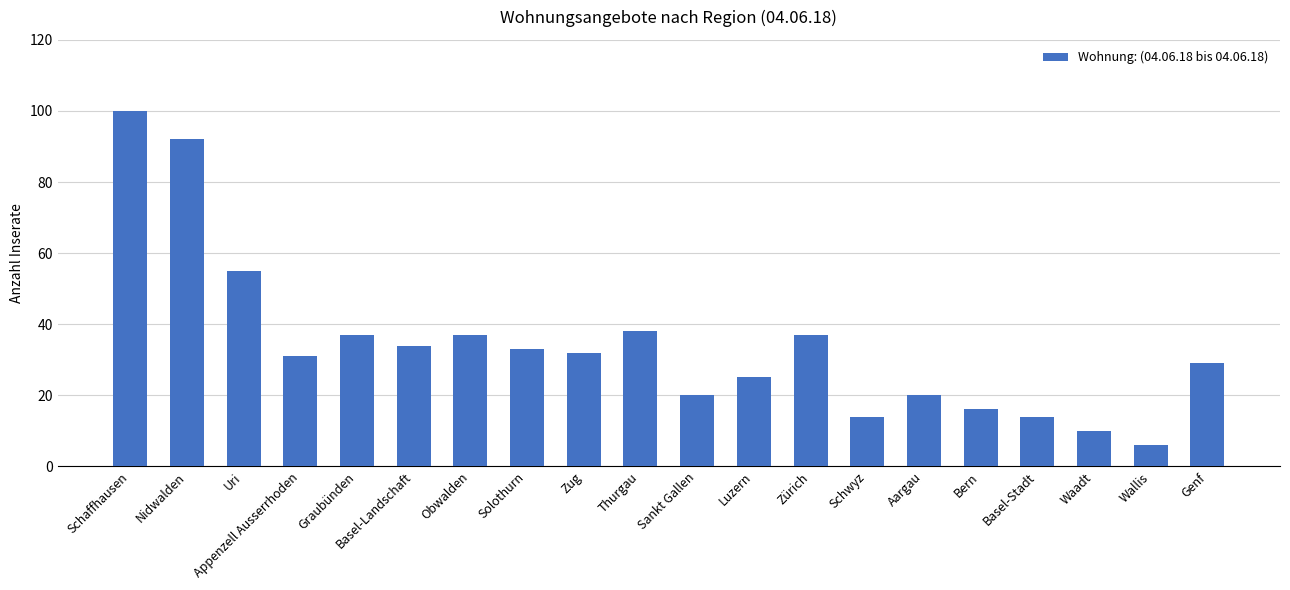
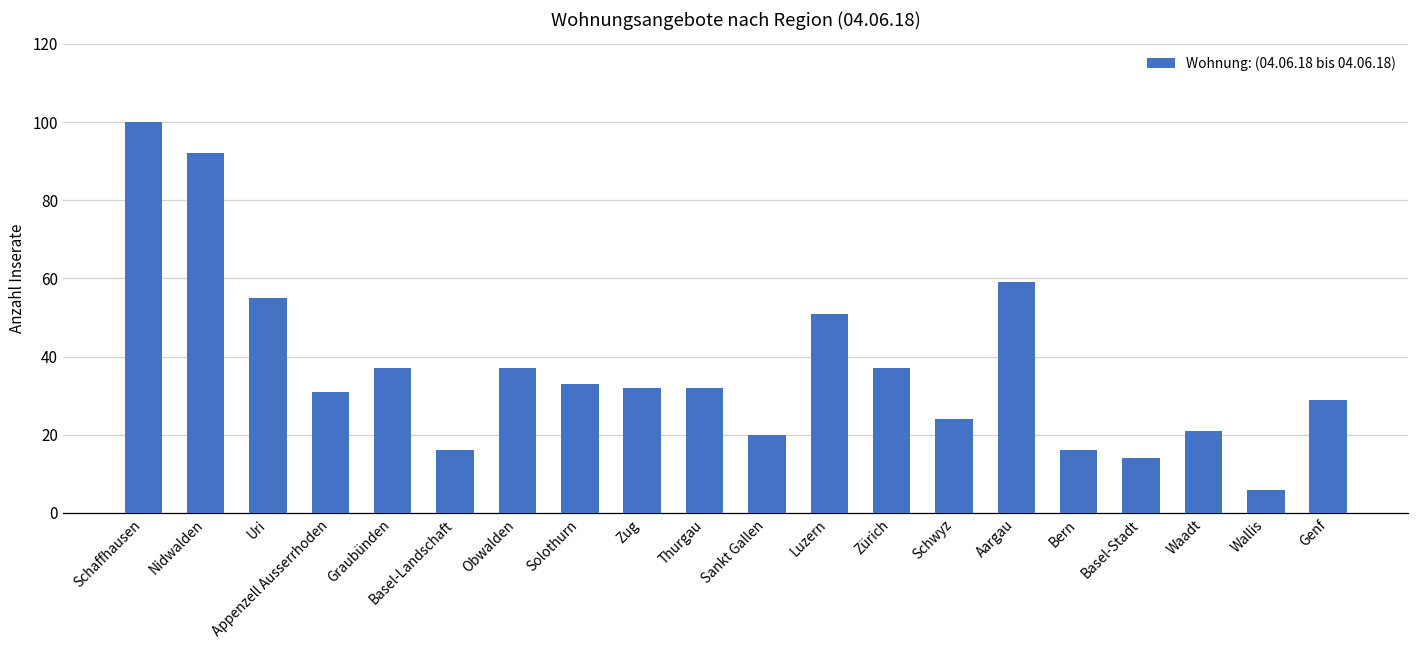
  {
    "Schaffhausen": 100,
    "Nidwalden": 92,
    "Uri": 55,
    "Appenzell Ausserrhoden": 31,
    "Graubünden": 37,
-   "Basel-Landschaft": 34,
+   "Basel-Landschaft": 16,
    "Obwalden": 37,
    "Solothurn": 33,
    "Zug": 32,
-   "Thurgau": 38,
+   "Thurgau": 32,
    "Sankt Gallen": 20,
-   "Luzern": 25,
+   "Luzern": 51,
    "Zürich": 37,
-   "Schwyz": 14,
-   "Aargau": 20,
+   "Schwyz": 24,
+   "Aargau": 59,
    "Bern": 16,
    "Basel-Stadt": 14,
-   "Waadt": 10,
+   "Waadt": 21,
    "Wallis": 6,
    "Genf": 29
  }
